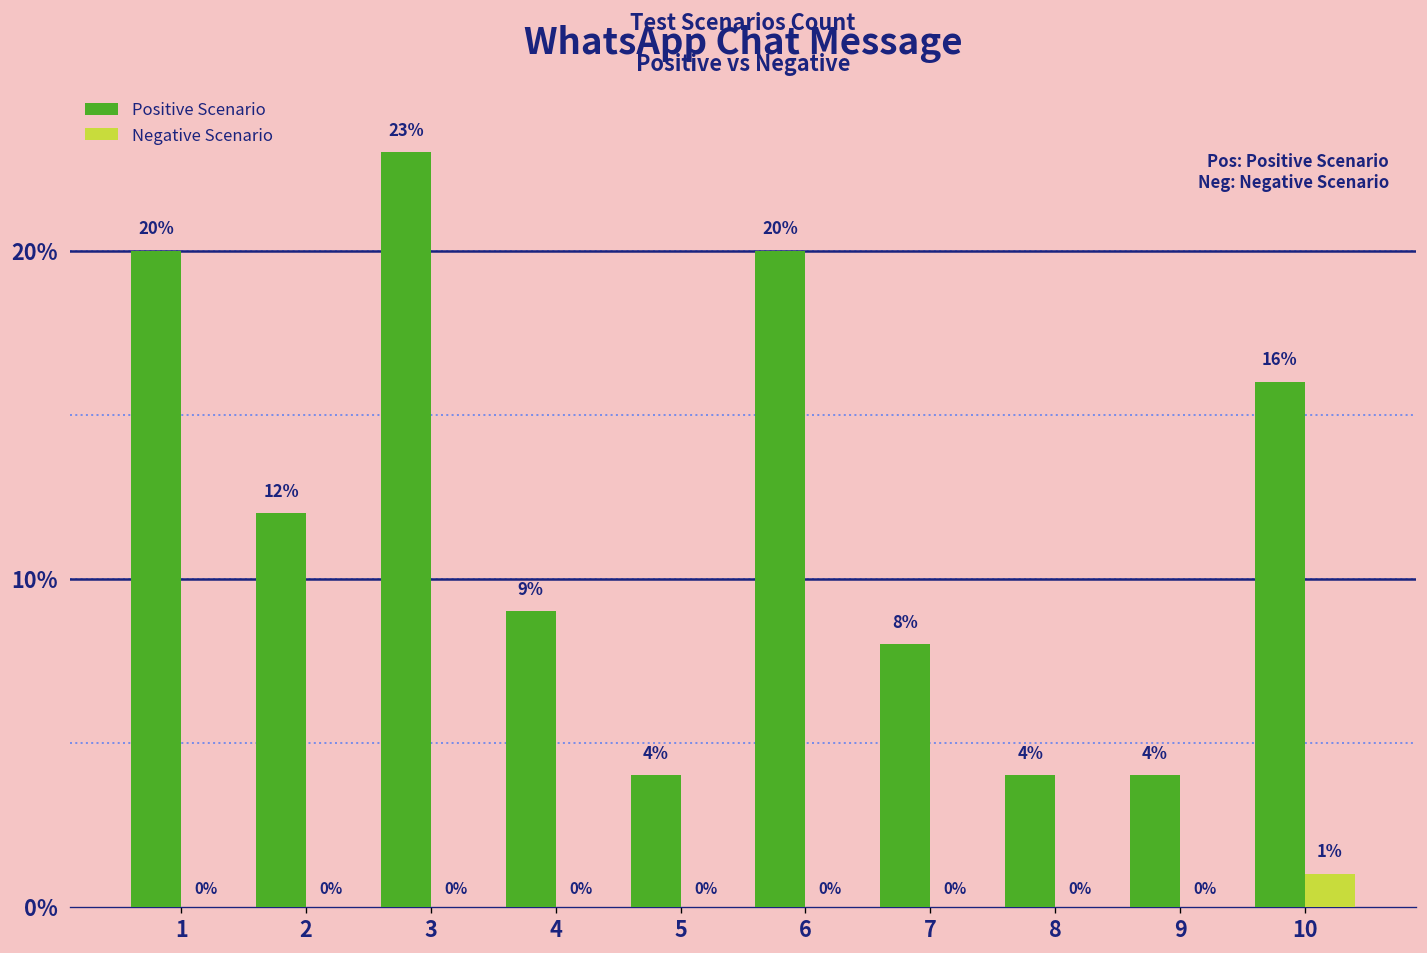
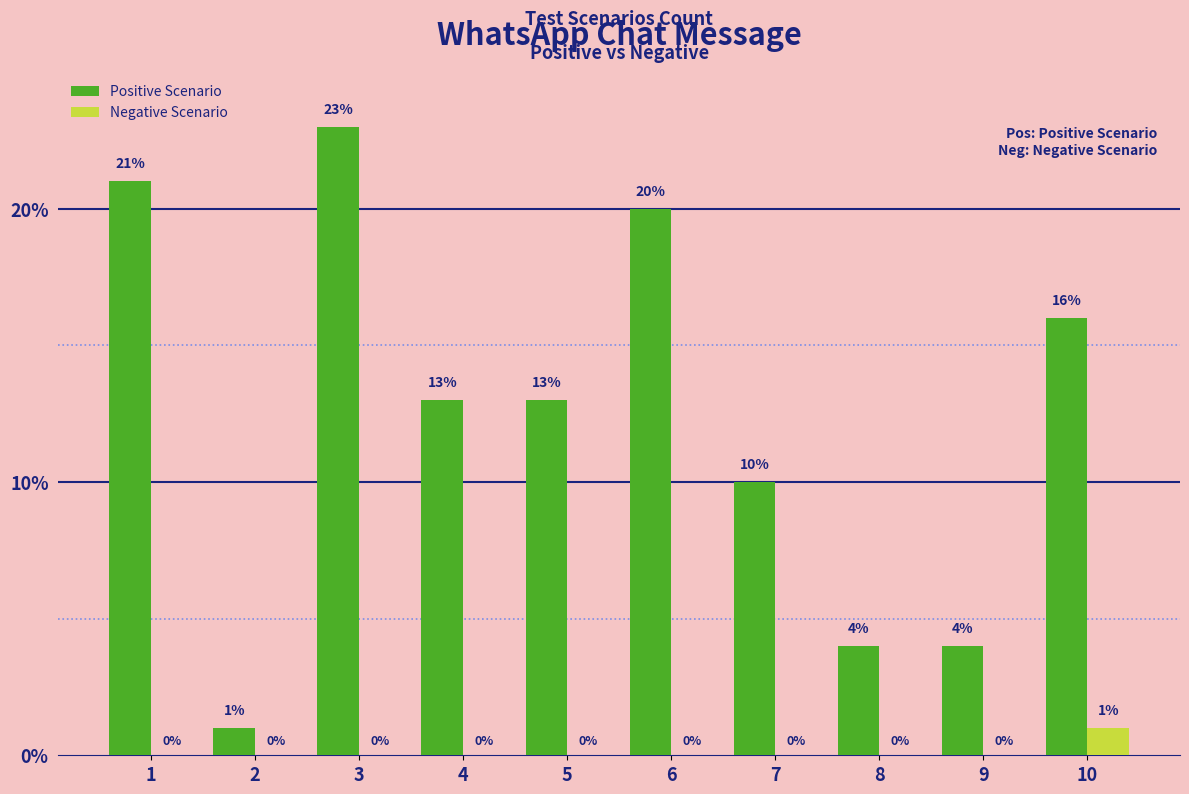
  {
    "Positive Scenario": {
-     "1": "20%",
-     "2": "12%",
+     "1": "21%",
+     "2": "1%",
      "3": "23%",
-     "4": "9%",
-     "5": "4%",
+     "4": "13%",
+     "5": "13%",
      "6": "20%",
-     "7": "8%",
+     "7": "10%",
      "8": "4%",
      "9": "4%",
      "10": "16%"
    },
    "Negative Scenario": {
      "1": "0%",
      "2": "0%",
      "3": "0%",
      "4": "0%",
      "5": "0%",
      "6": "0%",
      "7": "0%",
      "8": "0%",
      "9": "0%",
      "10": "1%"
    }
  }
